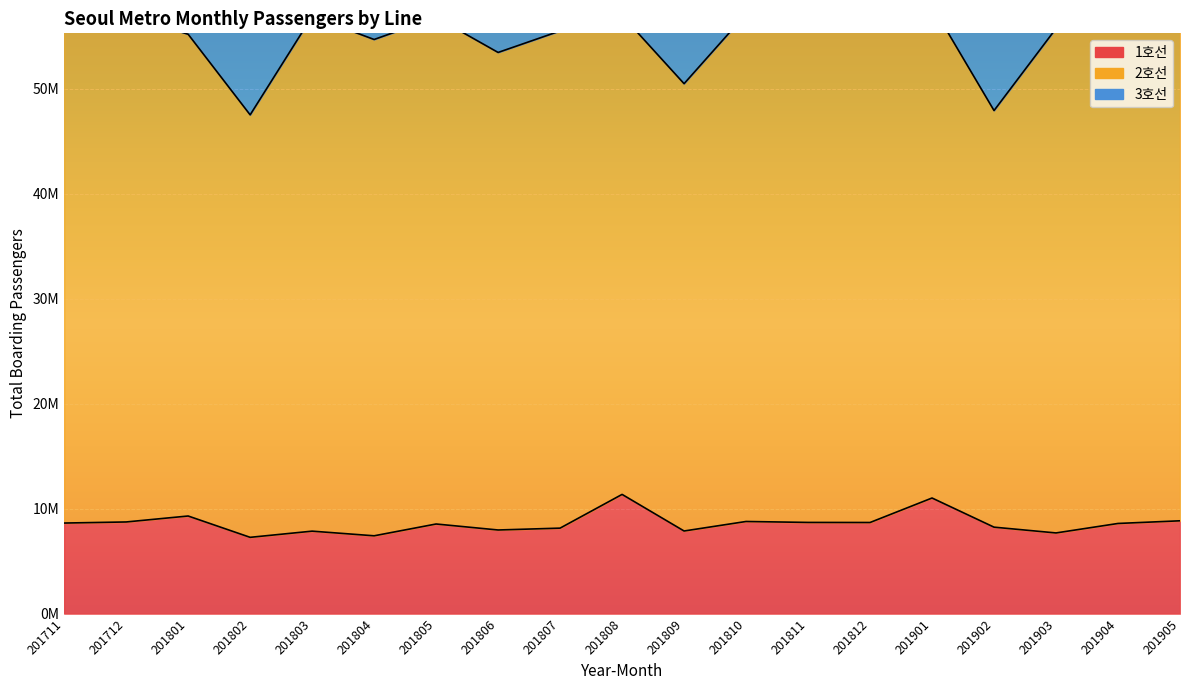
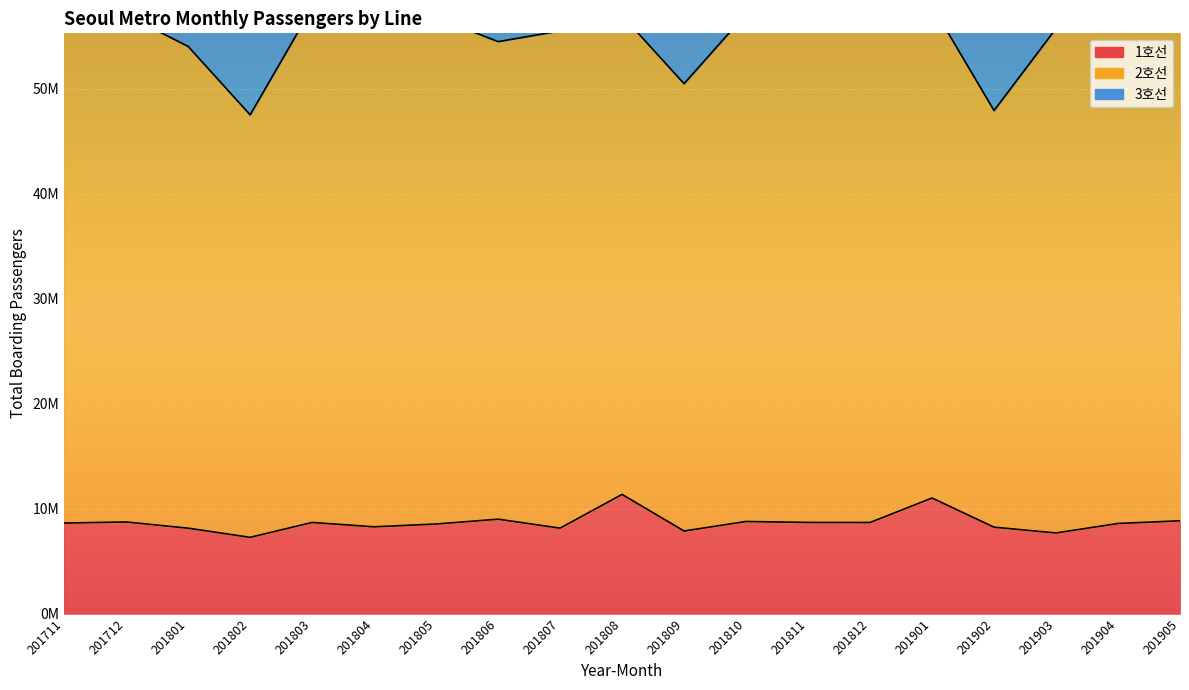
  {
    "1호선": {
      "201711": 8600000,
      "201712": 8700000,
-     "201801": 9300000,
+     "201801": 8100000,
      "201802": 7300000,
-     "201803": 7900000,
-     "201804": 7400000,
+     "201803": 8700000,
+     "201804": 8300000,
      "201805": 8500000,
-     "201806": 8000000,
+     "201806": 9000000,
      "201807": 8200000,
      "201808": 11400000,
      "201809": 7900000,
      "201810": 8800000,
      "201811": 8700000,
      "201812": 8700000,
      "201901": 11000000,
      "201902": 8200000,
      "201903": 7700000,
      "201904": 8600000,
      "201905": 8800000
    },
    "2호선": {
      "201801": 45900000,
      "201802": 40200000,
      "201806": 45500000,
      "201809": 42600000,
      "201902": 39700000
    }
  }
